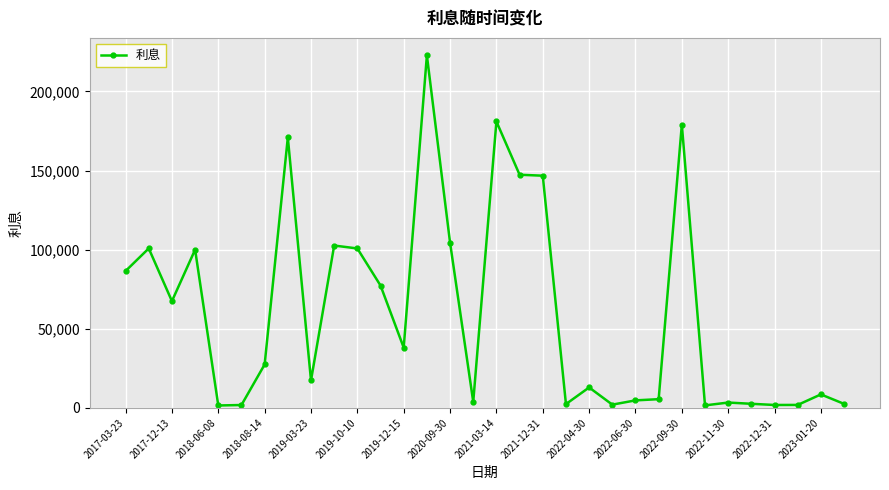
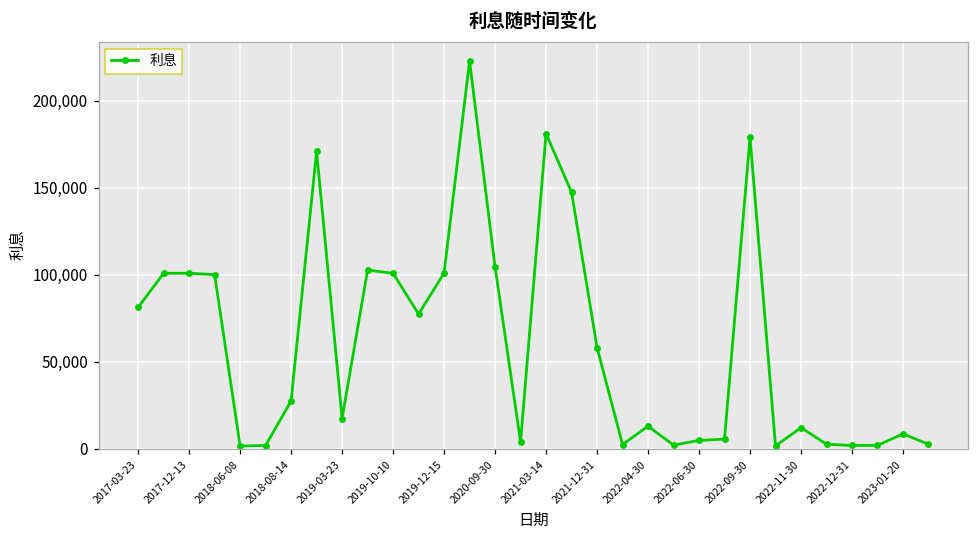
  {
-   "2017-03-23": "86,000",
-   "2017-12-13": "67,000",
+   "2017-03-23": "81,000",
+   "2017-12-13": "101,000",
    "2018-06-08": "2,000",
    "2018-08-14": "27,000",
    "2019-03-23": "17,000",
    "2019-10-10": "101,000",
-   "2019-12-15": "38,000",
+   "2019-12-15": "101,000",
    "2020-09-30": "104,000",
    "2021-03-14": "181,000",
-   "2021-12-31": "147,000",
+   "2021-12-31": "58,000",
    "2022-04-30": "13,000",
    "2022-06-30": "5,000",
    "2022-09-30": "179,000",
-   "2022-11-30": "3,000",
+   "2022-11-30": "12,000",
    "2022-12-31": "2,000",
    "2023-01-20": "8,000"
  }
